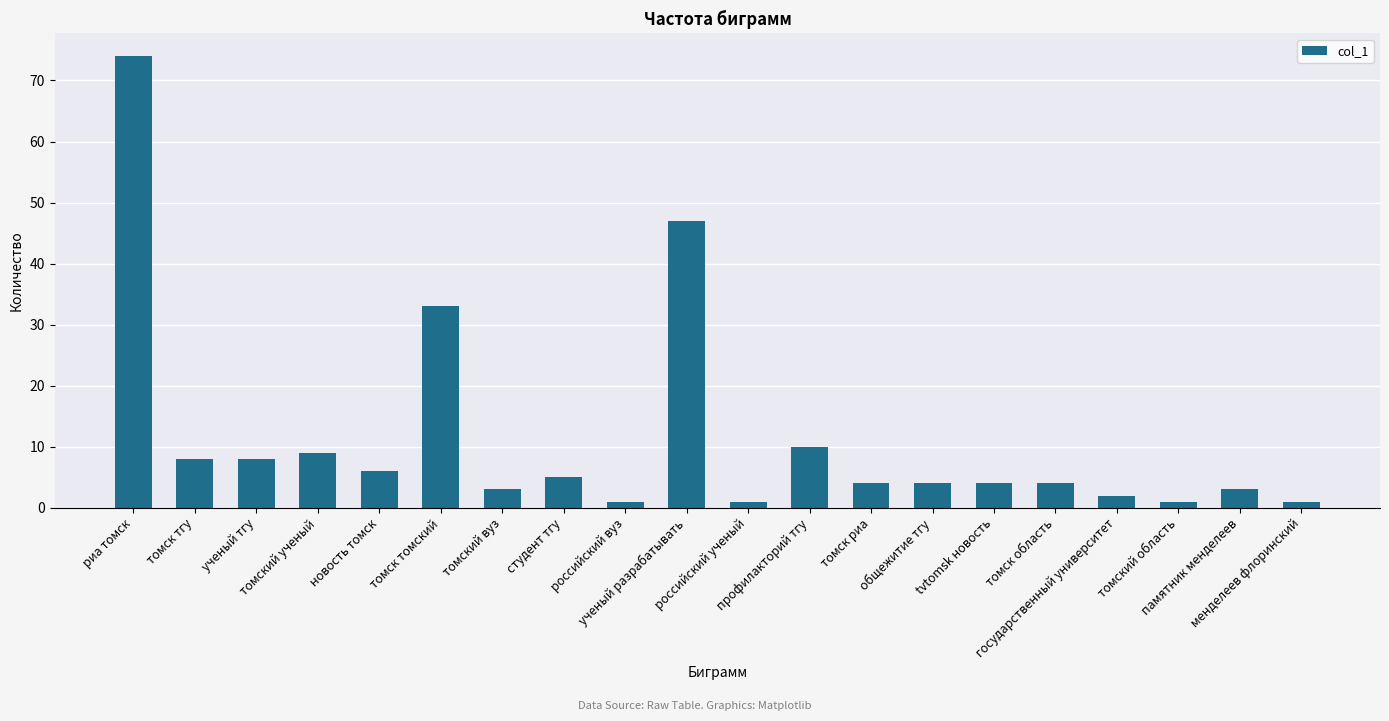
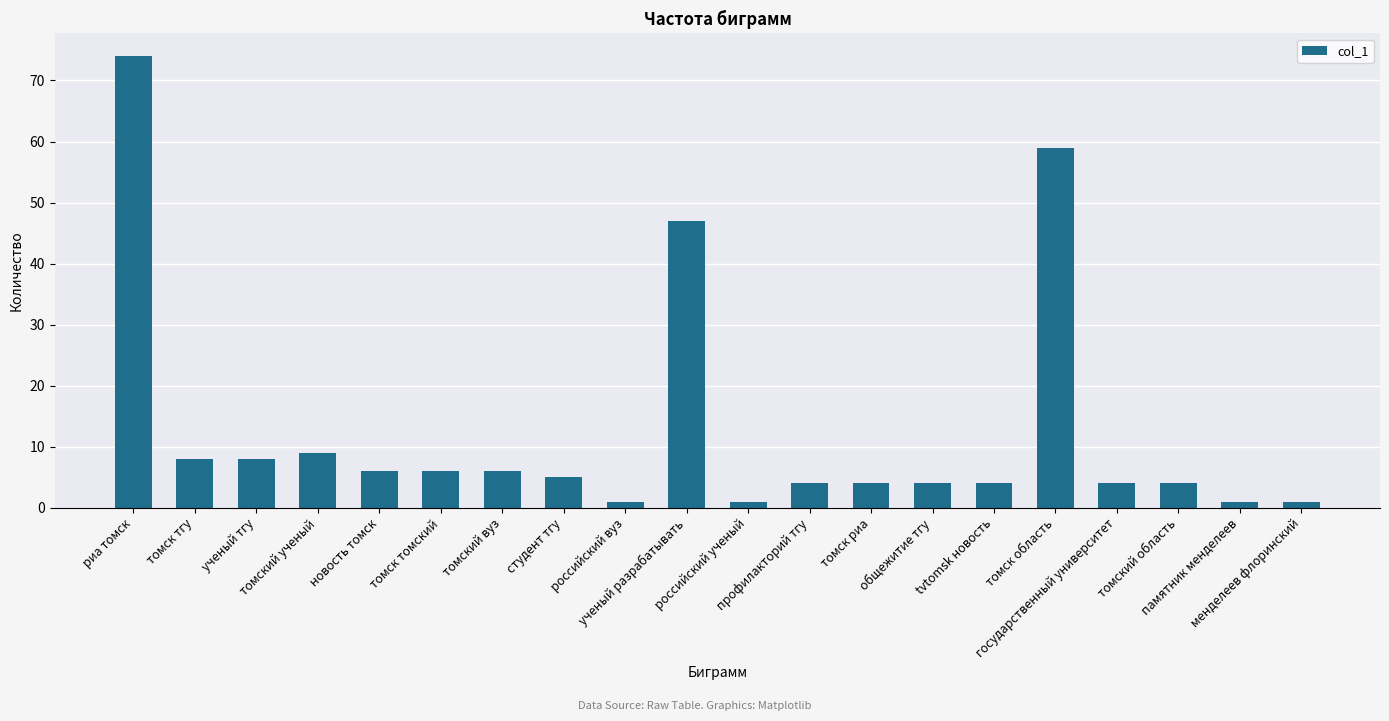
  {
    "риа томск": 74,
    "томск тгу": 8,
    "ученый тгу": 8,
    "томский ученый": 9,
    "новость томск": 6,
-   "томск томский": 33,
-   "томский вуз": 3,
+   "томск томский": 6,
+   "томский вуз": 6,
    "студент тгу": 5,
    "российский вуз": 1,
    "ученый разрабатывать": 47,
    "российский ученый": 1,
-   "профилакторий тгу": 10,
+   "профилакторий тгу": 4,
    "томск риа": 4,
    "общежитие тгу": 4,
    "tvtomsk новость": 4,
-   "томск область": 4,
-   "государственный университет": 2,
-   "томский область": 1,
-   "памятник менделеев": 3,
+   "томск область": 59,
+   "государственный университет": 4,
+   "томский область": 4,
+   "памятник менделеев": 1,
    "менделеев флоринский": 1
  }
